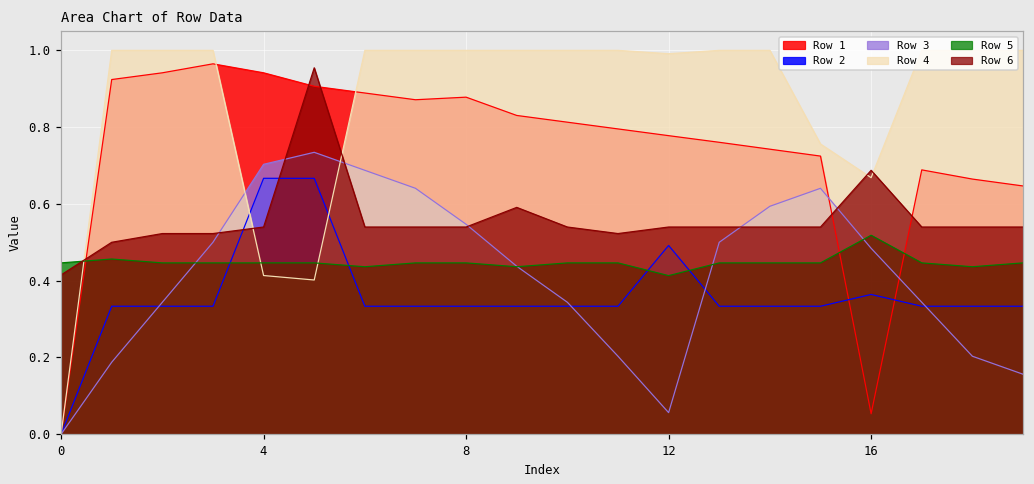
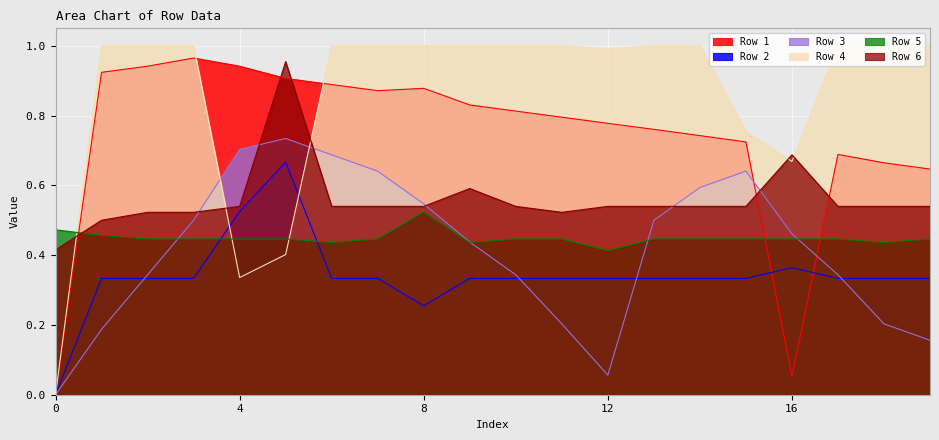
  {
    "Row 1": {
      "4": 0.94,
      "8": 0.88,
      "12": 0.78,
      "16": 0.05
    },
    "Row 2": {
-     "4": 0.67,
-     "8": 0.33,
-     "12": 0.49,
+     "4": 0.53,
+     "8": 0.25,
+     "12": 0.33,
      "16": 0.36
    },
    "Row 3": {
      "4": 0.70,
      "12": 0.06,
-     "16": 0.48
+     "16": 0.46
    },
    "Row 4": {
-     "4": 0.41,
+     "4": 0.34,
      "8": 1.00,
      "12": 0.99,
      "16": 0.67
    },
    "Row 5": {
-     "0": 0.45,
+     "0": 0.47,
      "4": 0.45,
-     "8": 0.45,
+     "8": 0.52,
      "12": 0.41,
-     "16": 0.52
+     "16": 0.45
    },
    "Row 6": {
      "0": 0.41,
      "4": 0.54,
      "12": 0.54,
      "16": 0.69
    }
  }
